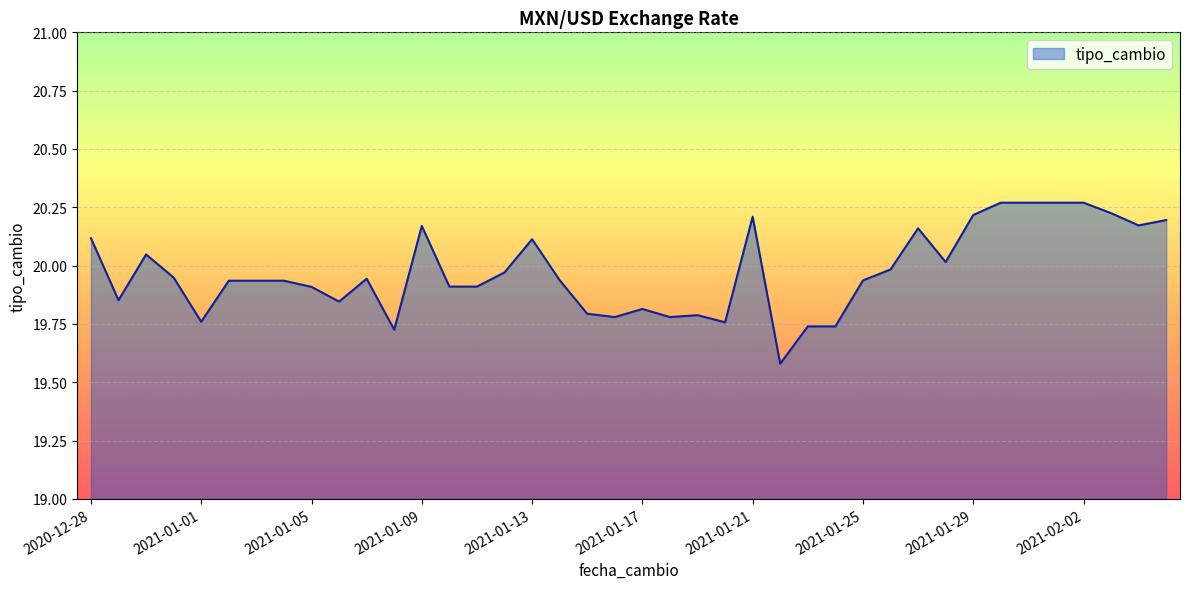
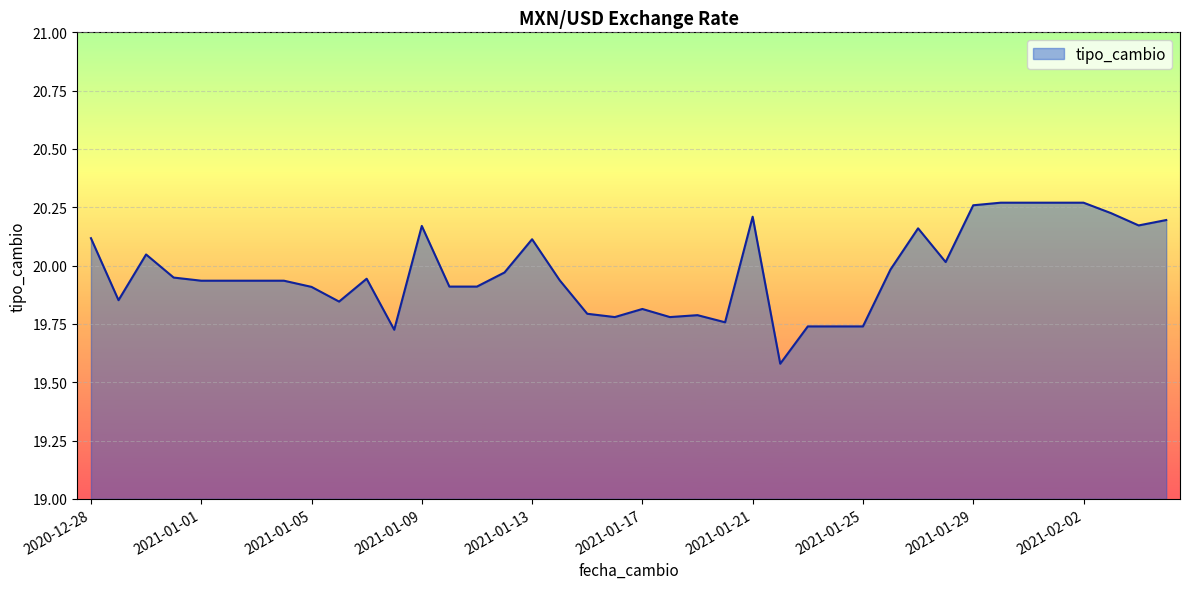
  {
    "2020-12-28": 20.12,
-   "2021-01-01": 19.76,
+   "2021-01-01": 19.94,
    "2021-01-05": 19.91,
    "2021-01-09": 20.17,
    "2021-01-13": 20.11,
    "2021-01-17": 19.81,
    "2021-01-21": 20.21,
-   "2021-01-25": 19.94,
-   "2021-01-29": 20.22,
+   "2021-01-25": 19.74,
+   "2021-01-29": 20.26,
    "2021-02-02": 20.27
  }
